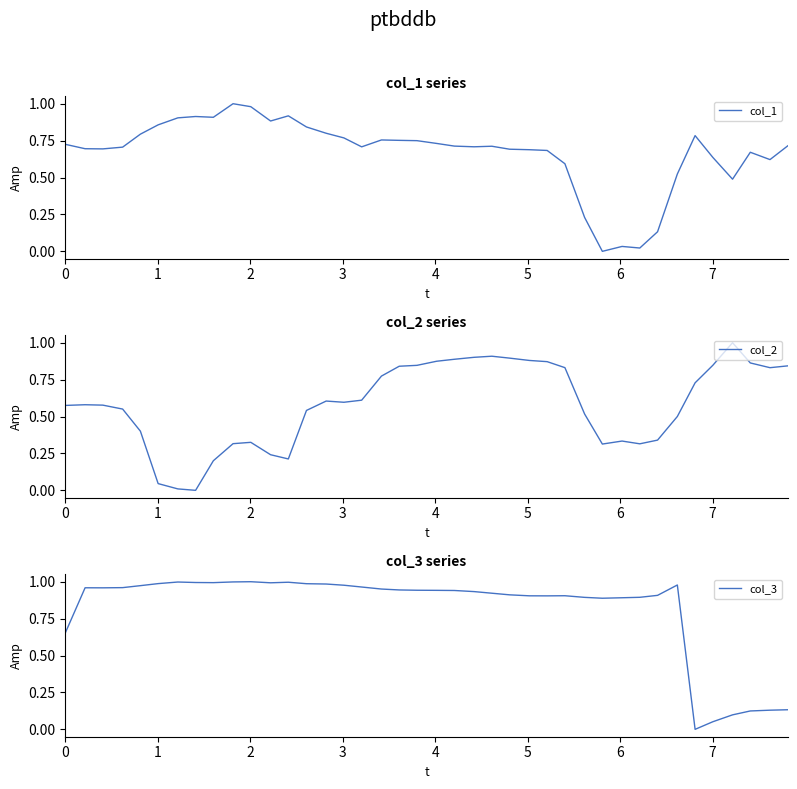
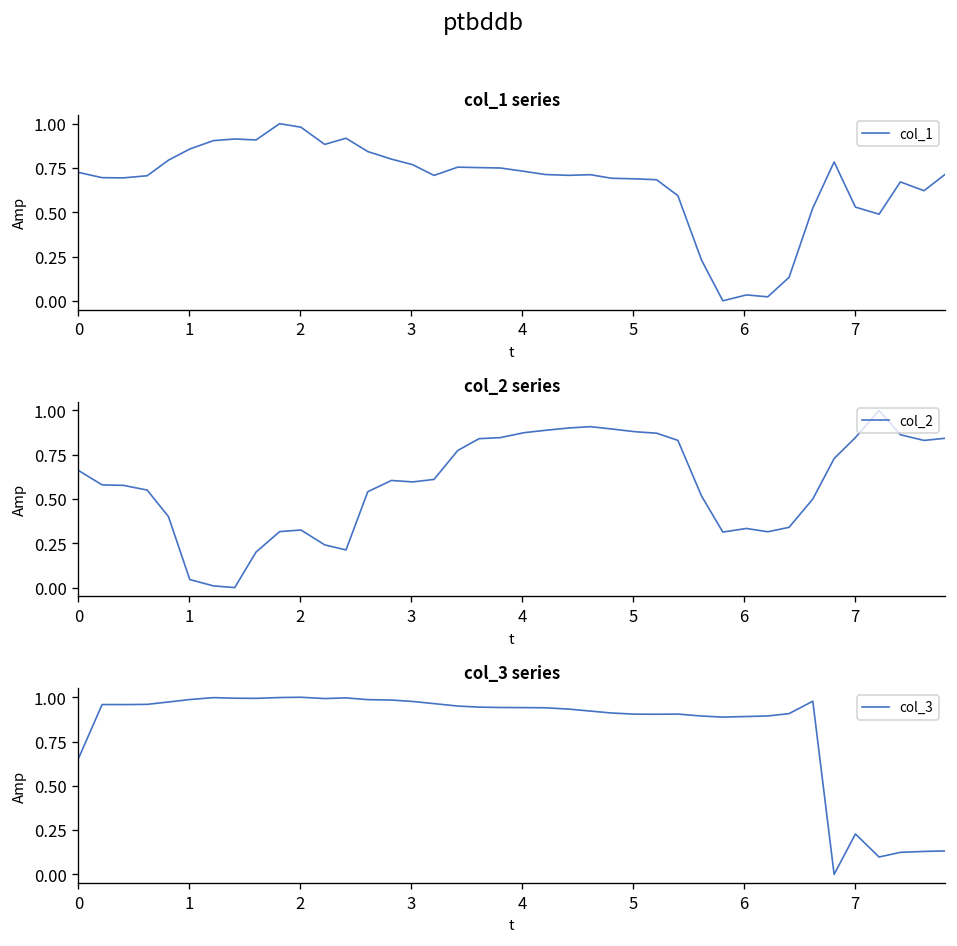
  {
    "col_1 series": {
      "0": 0.72,
      "1": 0.86,
-     "7": 0.64
+     "7": 0.53
    },
    "col_2 series": {
-     "0": 0.58,
+     "0": 0.66,
      "1": 0.05,
      "7": 0.85
    },
    "col_3 series": {
      "0": 0.65,
      "1": 0.99,
-     "7": 0.05
+     "7": 0.23
    }
  }
